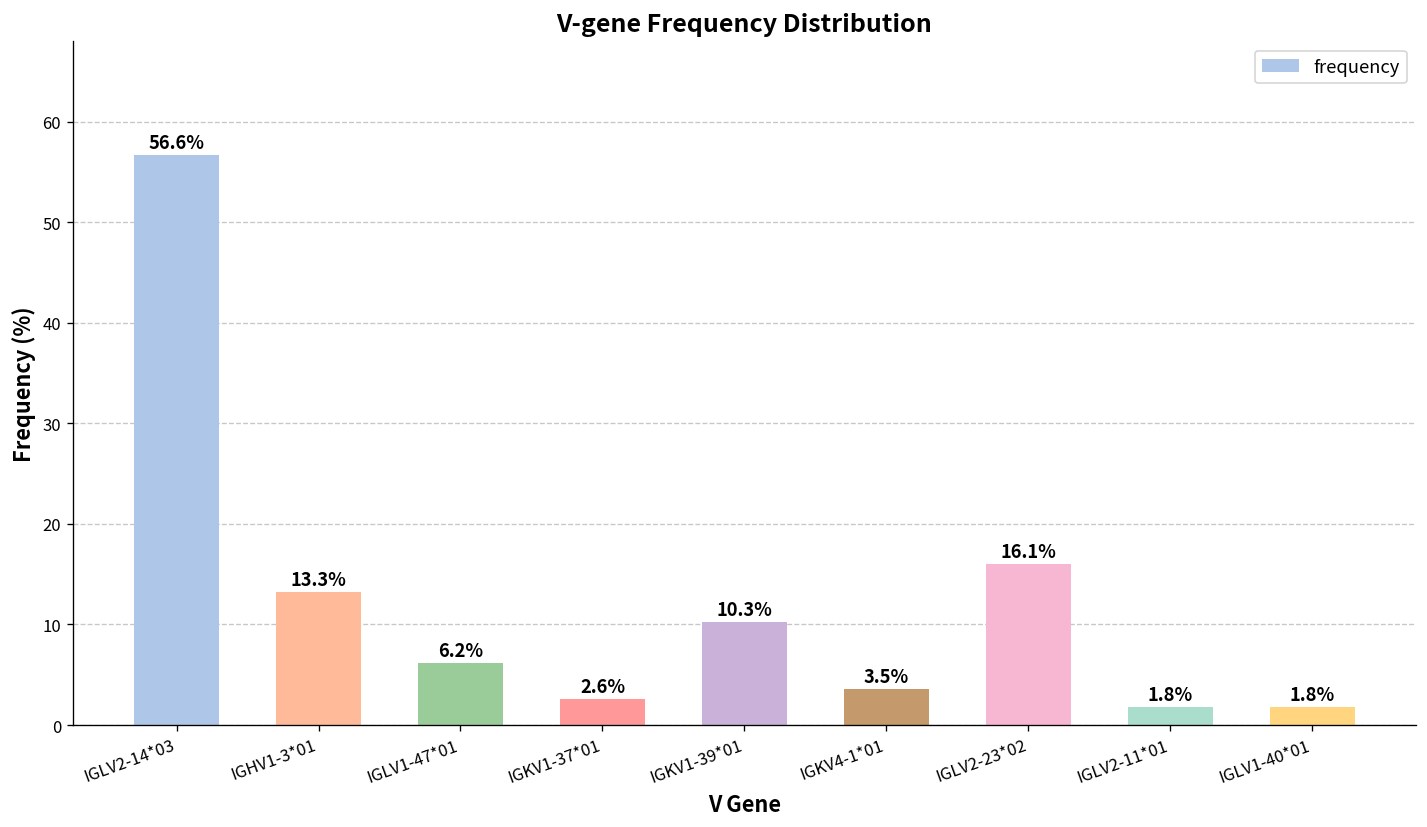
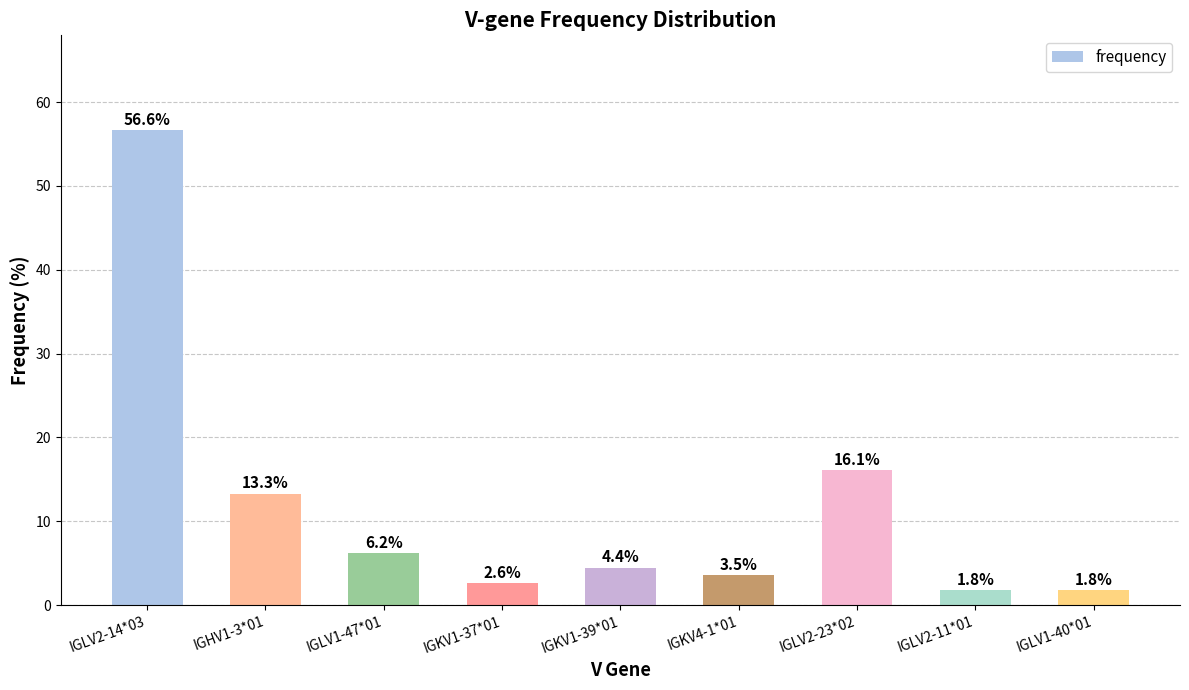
  {
    "IGLV2-14*03": "56.6%",
    "IGHV1-3*01": "13.3%",
    "IGLV1-47*01": "6.2%",
    "IGKV1-37*01": "2.6%",
-   "IGKV1-39*01": "10.3%",
+   "IGKV1-39*01": "4.4%",
    "IGKV4-1*01": "3.5%",
    "IGLV2-23*02": "16.1%",
    "IGLV2-11*01": "1.8%",
    "IGLV1-40*01": "1.8%"
  }
